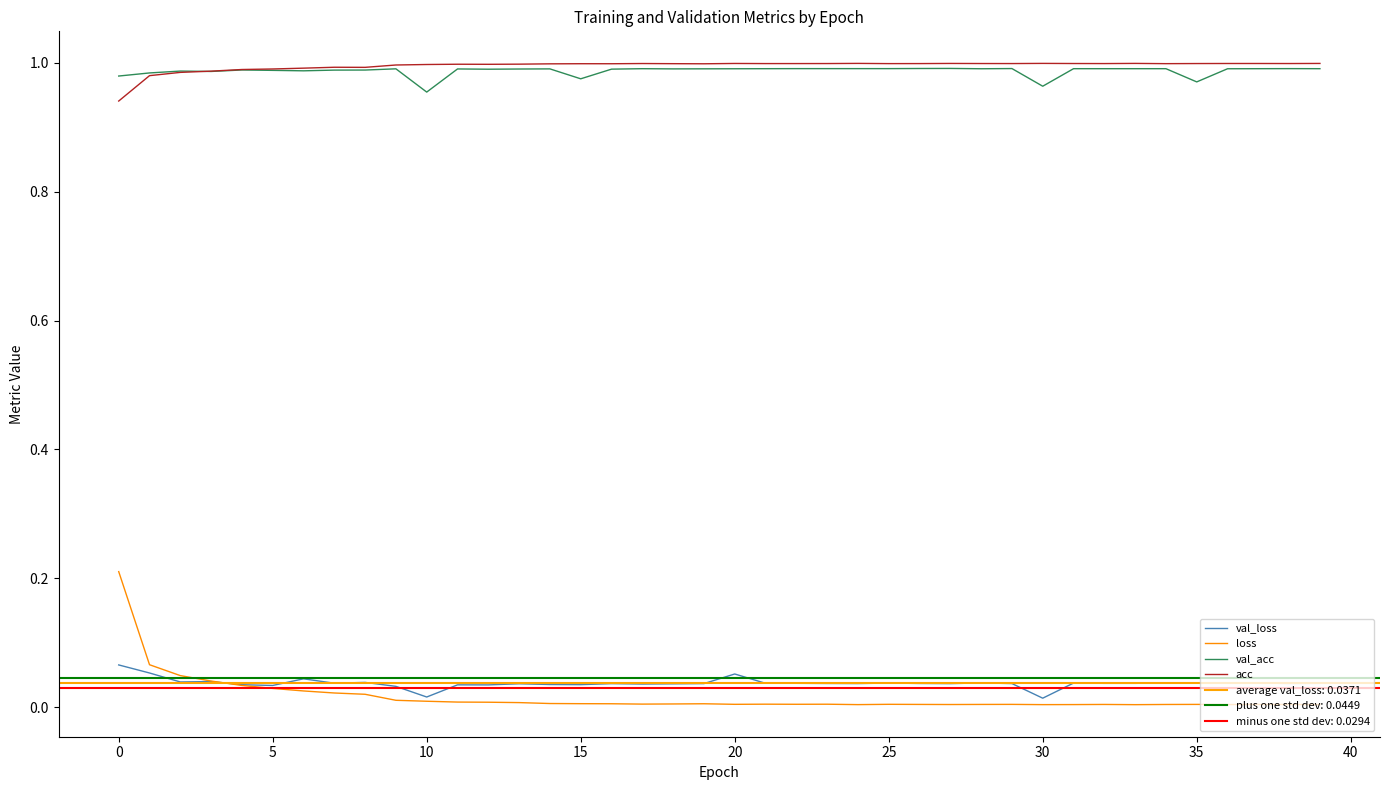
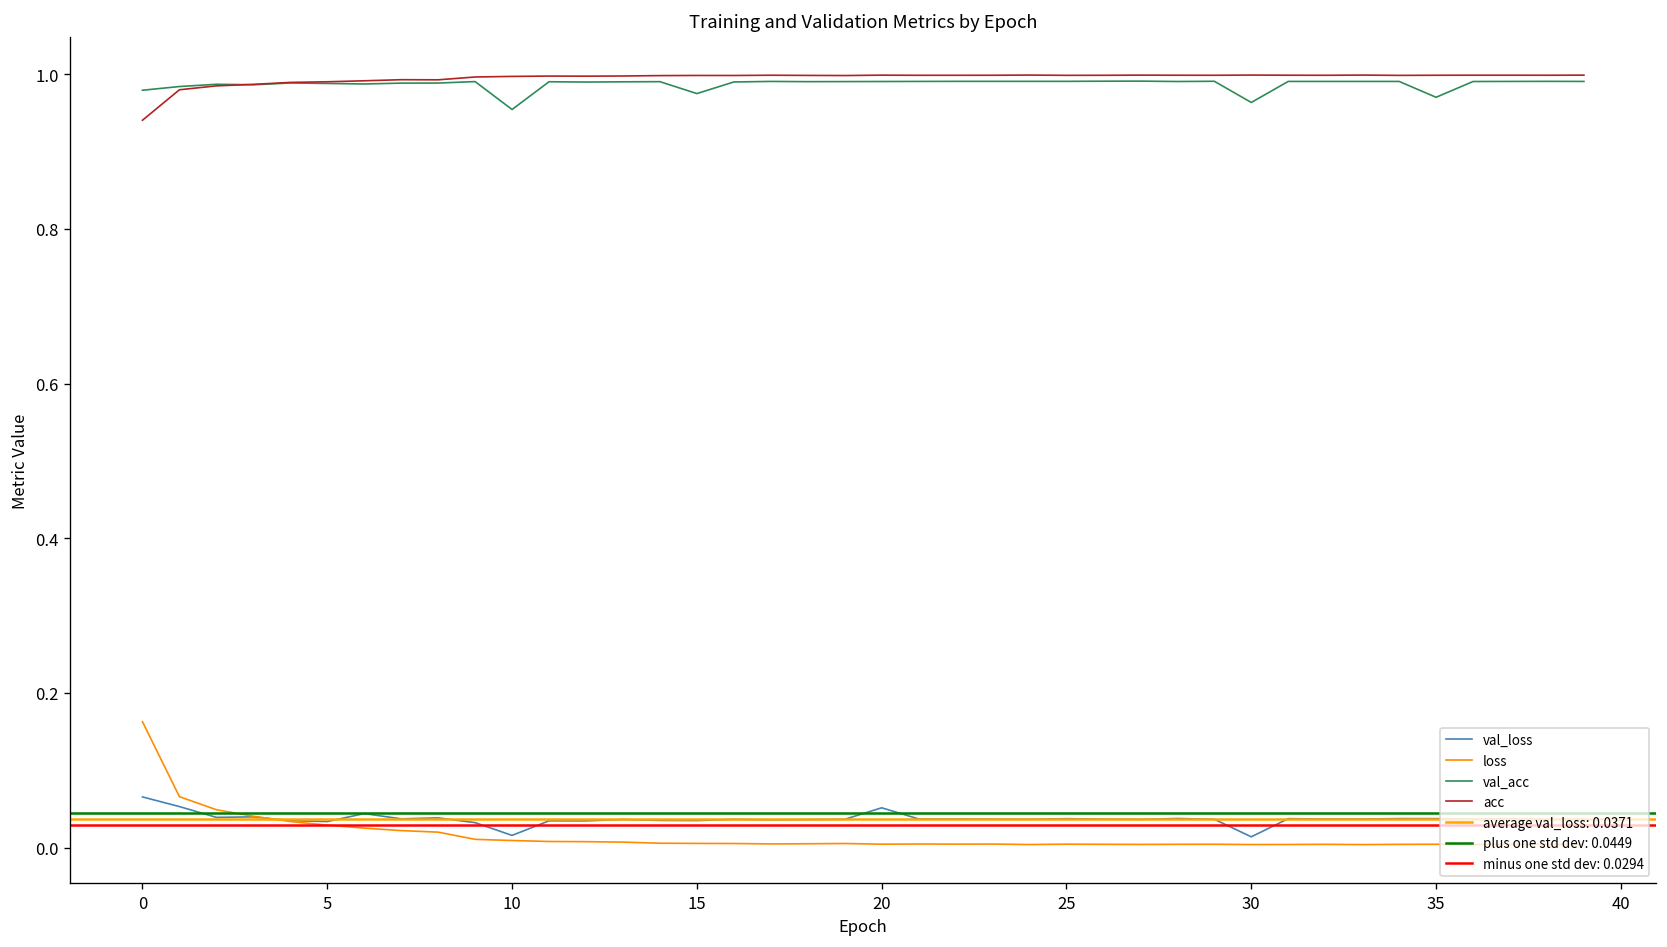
  {
    "val_loss": {
      "0": 0.07,
      "5": 0.03,
      "10": 0.02,
      "15": 0.03,
      "20": 0.05,
      "25": 0.04,
      "30": 0.01,
      "35": 0.04
    },
    "loss": {
-     "0": 0.21,
+     "0": 0.16,
      "5": 0.03,
      "10": 0.01,
      "15": 0.01,
      "20": 0.00,
      "25": 0.00,
      "30": 0.00,
      "35": 0.00
    },
    "val_acc": {
      "0": 0.98,
      "10": 0.95,
      "15": 0.98,
      "20": 0.99,
      "25": 0.99,
      "30": 0.96,
      "35": 0.97
    },
    "acc": {
      "0": 0.94,
      "10": 1.00,
      "15": 1.00,
      "20": 1.00,
      "25": 1.00,
      "30": 1.00,
      "35": 1.00
    }
  }
